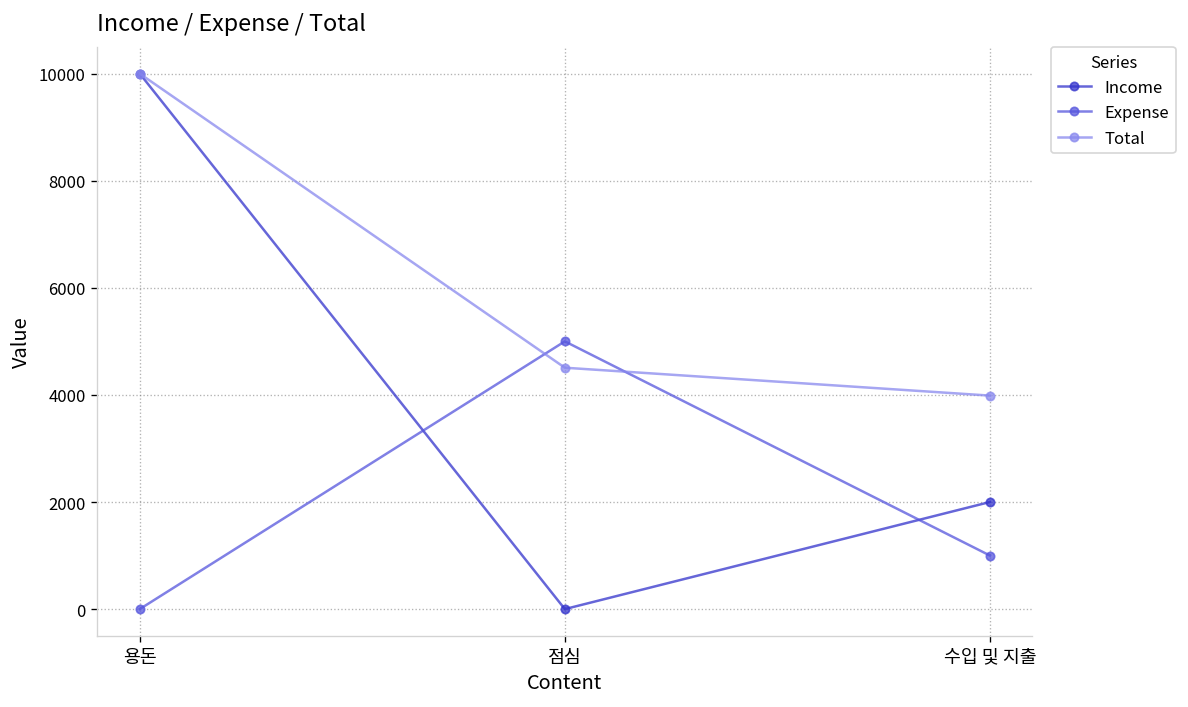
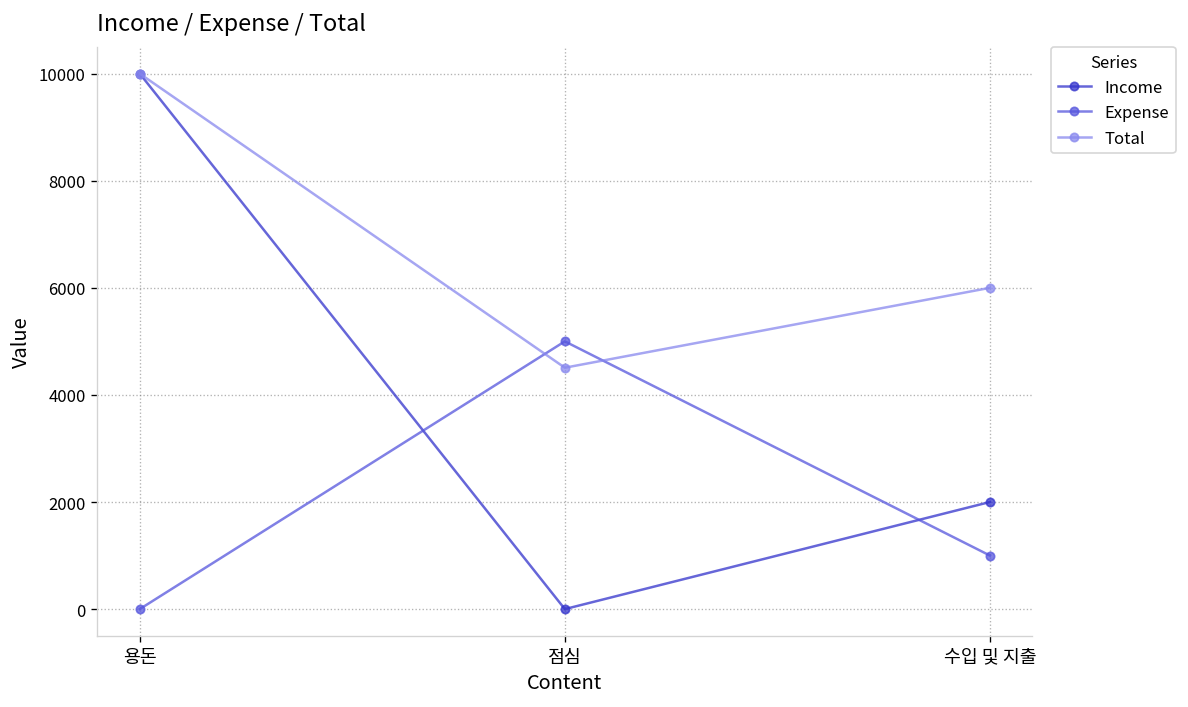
  {
    "Total": {
      "점심": 4500,
-     "수입 및 지출": 4000
+     "수입 및 지출": 6000
    }
  }
